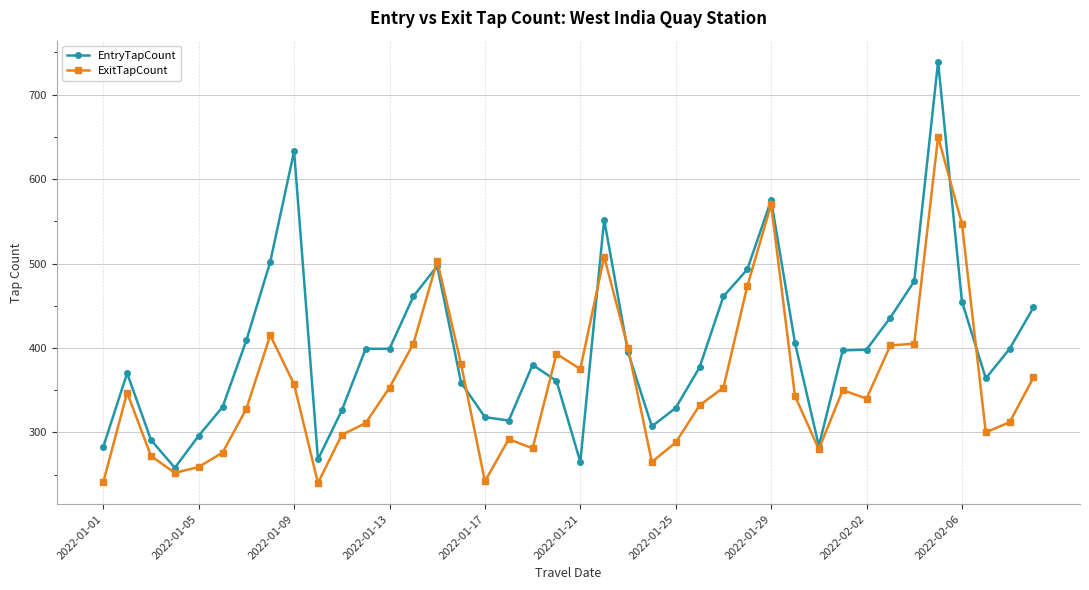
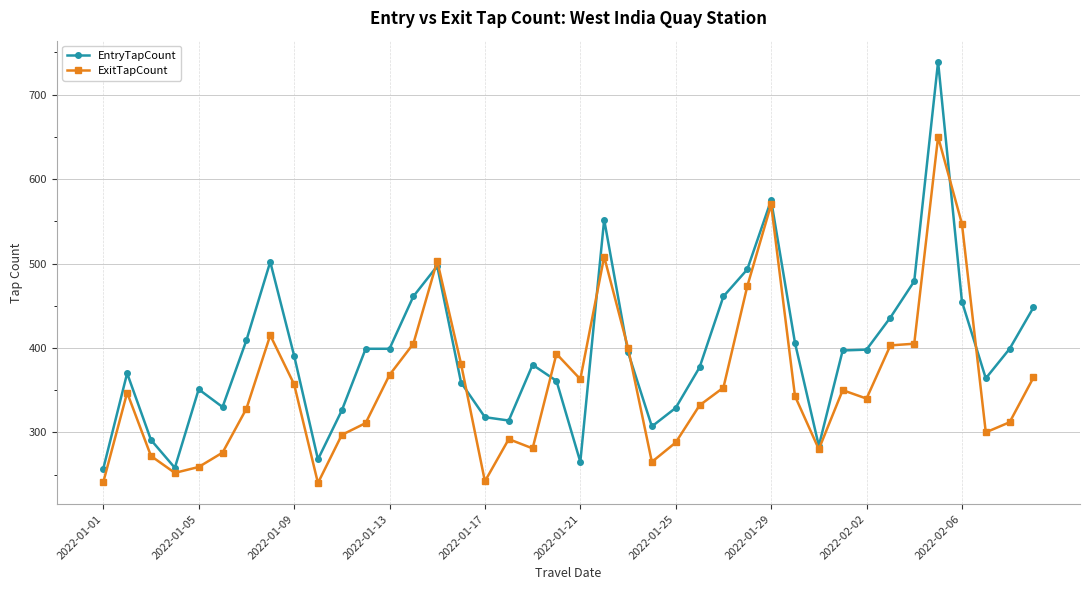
  {
    "EntryTapCount": {
-     "2022-01-01": 280,
-     "2022-01-05": 300,
-     "2022-01-09": 630,
+     "2022-01-01": 260,
+     "2022-01-05": 350,
+     "2022-01-09": 390,
      "2022-01-13": 400,
      "2022-01-17": 320,
      "2022-01-21": 270,
      "2022-01-25": 330,
      "2022-01-29": 580,
      "2022-02-02": 400,
      "2022-02-06": 460
    },
    "ExitTapCount": {
      "2022-01-01": 240,
      "2022-01-05": 260,
      "2022-01-09": 360,
-     "2022-01-13": 350,
+     "2022-01-13": 370,
      "2022-01-17": 240,
-     "2022-01-21": 380,
+     "2022-01-21": 360,
      "2022-01-25": 290,
      "2022-01-29": 570,
      "2022-02-02": 340,
      "2022-02-06": 550
    }
  }
